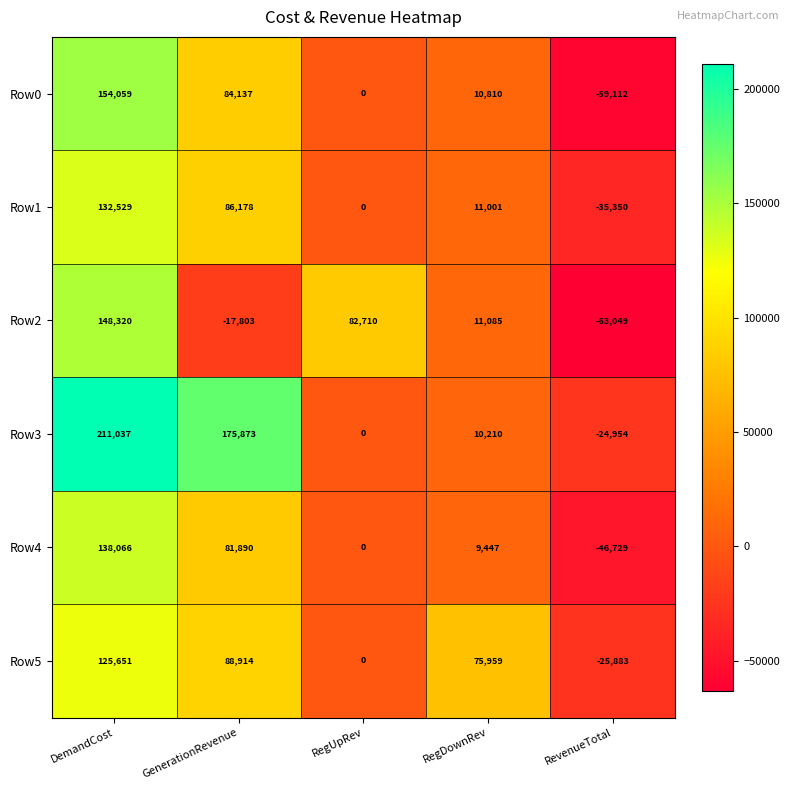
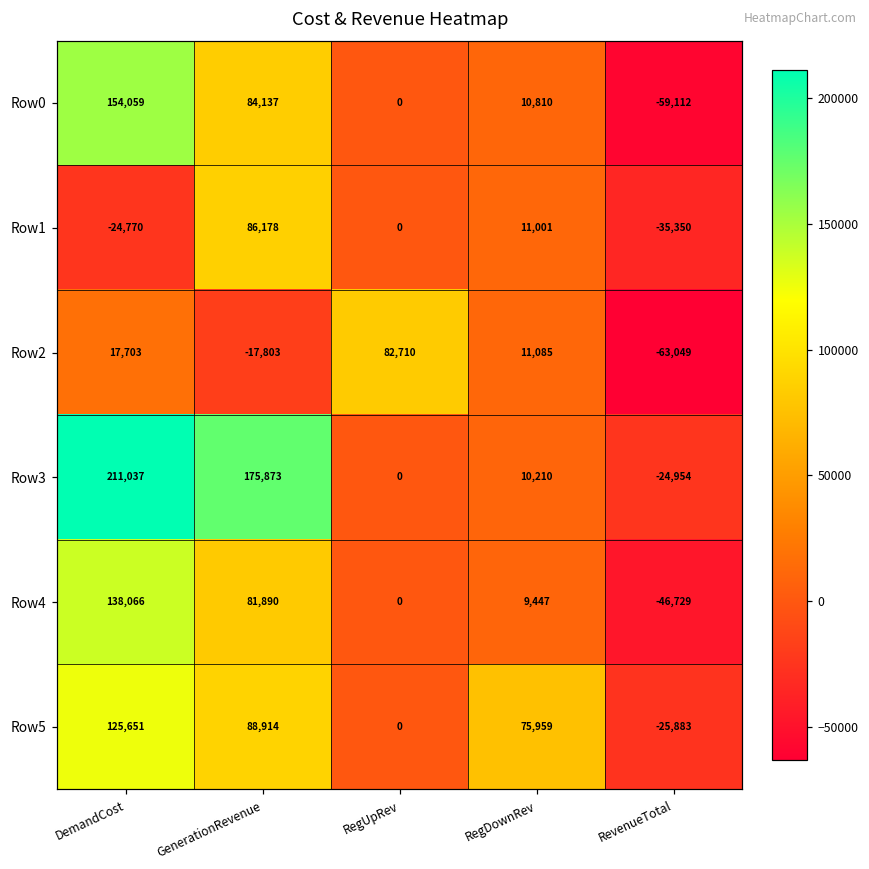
  {
    "Row0": {
      "DemandCost": "154,059",
      "GenerationRevenue": "84,137",
      "RegUpRev": "0",
      "RegDownRev": "10,810",
      "RevenueTotal": "-59,112"
    },
    "Row1": {
-     "DemandCost": "132,529",
+     "DemandCost": "-24,770",
      "GenerationRevenue": "86,178",
      "RegUpRev": "0",
      "RegDownRev": "11,001",
      "RevenueTotal": "-35,350"
    },
    "Row2": {
-     "DemandCost": "148,320",
+     "DemandCost": "17,703",
      "GenerationRevenue": "-17,803",
      "RegUpRev": "82,710",
      "RegDownRev": "11,085",
      "RevenueTotal": "-63,049"
    },
    "Row3": {
      "DemandCost": "211,037",
      "GenerationRevenue": "175,873",
      "RegUpRev": "0",
      "RegDownRev": "10,210",
      "RevenueTotal": "-24,954"
    },
    "Row4": {
      "DemandCost": "138,066",
      "GenerationRevenue": "81,890",
      "RegUpRev": "0",
      "RegDownRev": "9,447",
      "RevenueTotal": "-46,729"
    },
    "Row5": {
      "DemandCost": "125,651",
      "GenerationRevenue": "88,914",
      "RegUpRev": "0",
      "RegDownRev": "75,959",
      "RevenueTotal": "-25,883"
    }
  }
